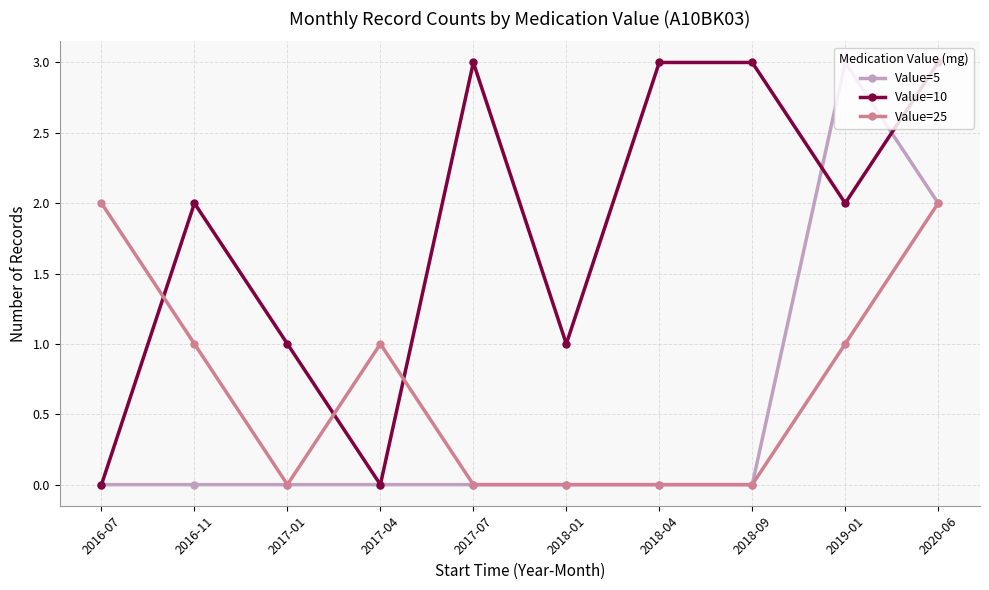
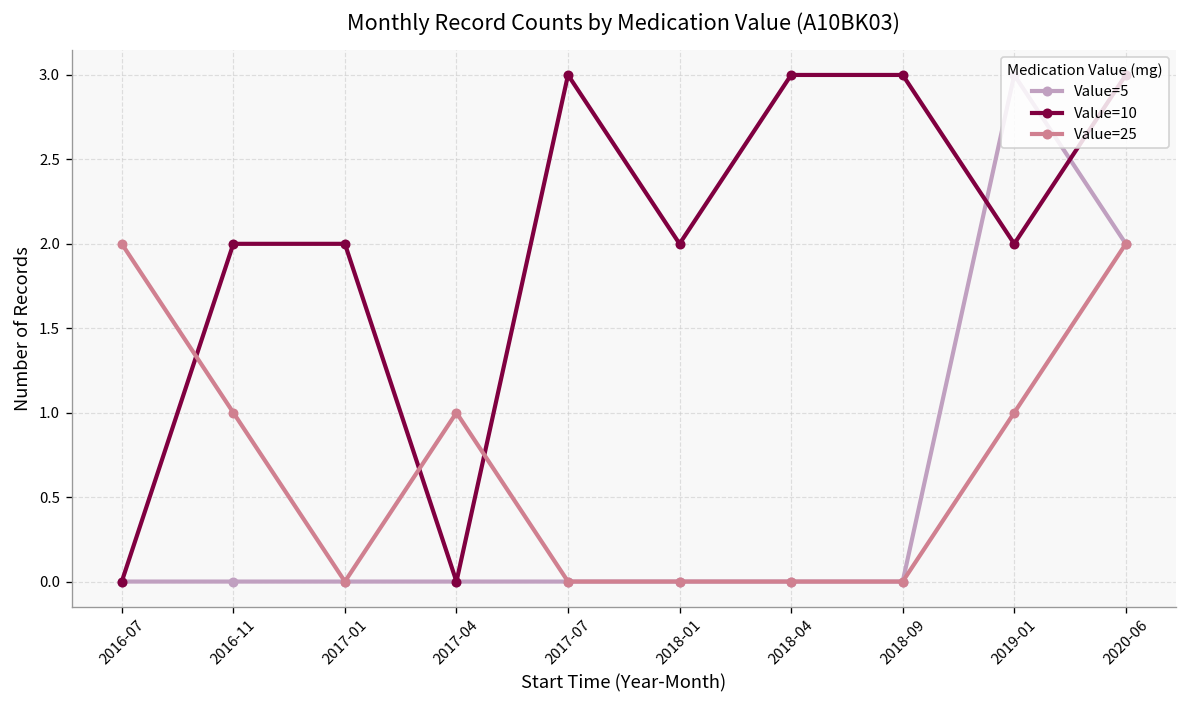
  {
    "Value=10": {
      "2016-11": 2,
-     "2017-01": 1,
+     "2017-01": 2,
      "2017-07": 3,
-     "2018-01": 1,
+     "2018-01": 2,
      "2018-04": 3,
      "2018-09": 3,
      "2019-01": 2
    }
  }
